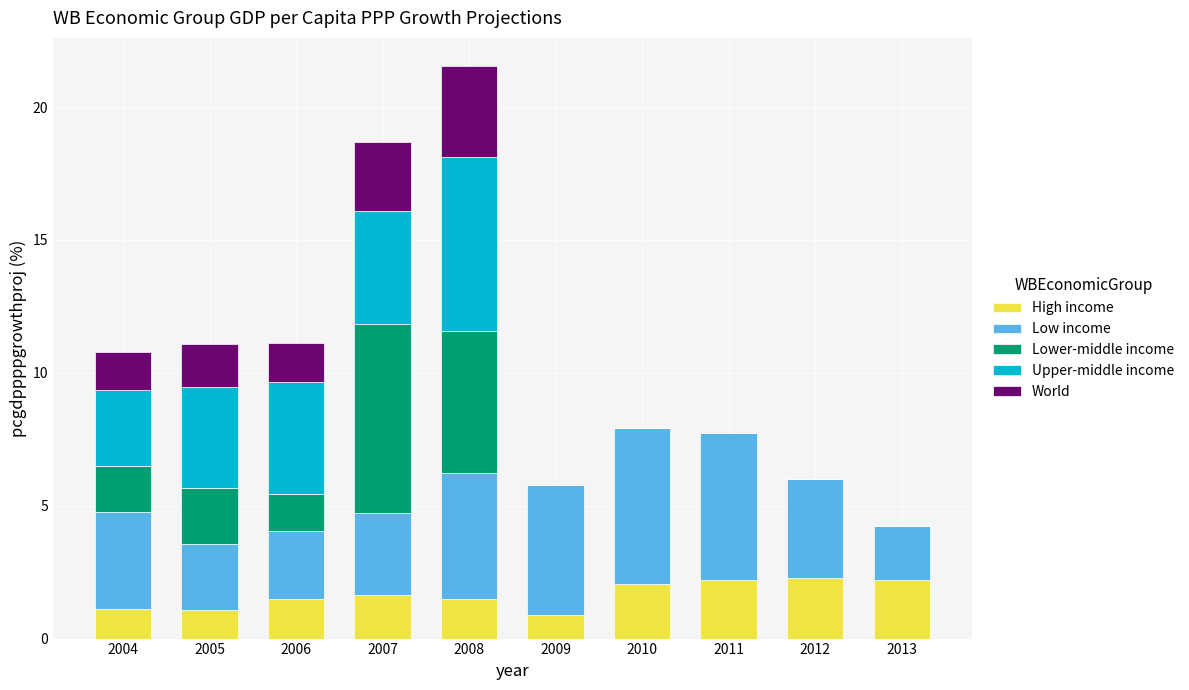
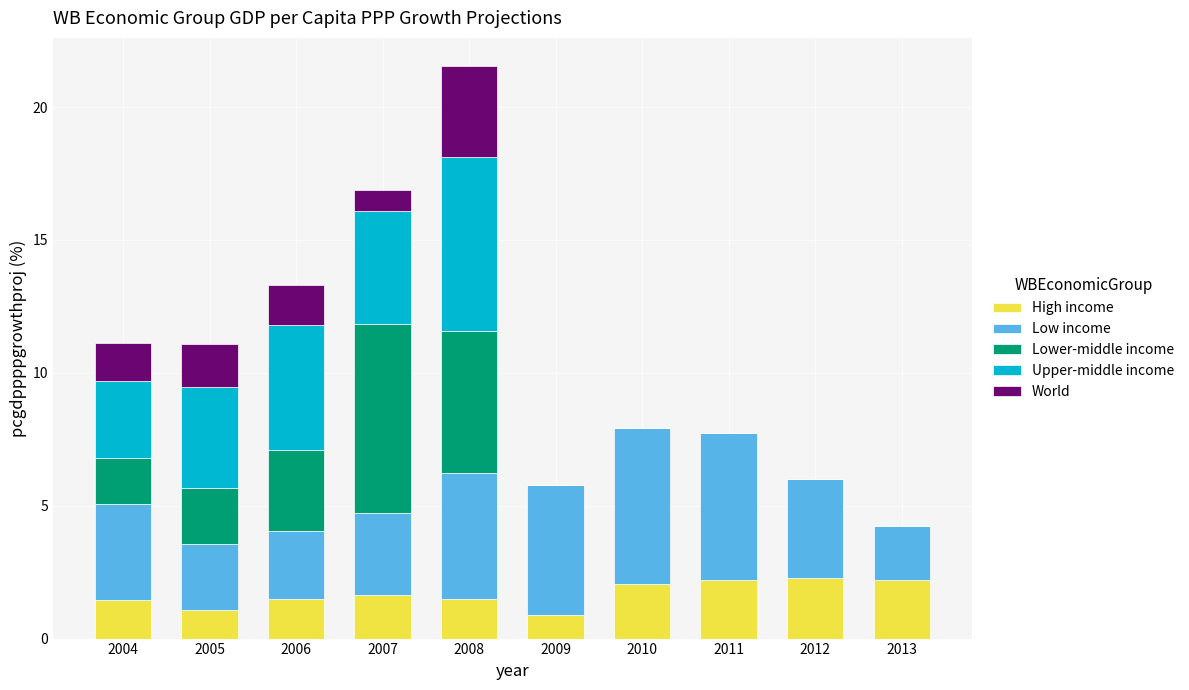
  {
    "High income": {
-     "2004": 1.1,
+     "2004": 1.4,
      "2005": 1.1,
      "2006": 1.5,
      "2007": 1.6,
      "2008": 1.5,
      "2009": 0.9,
      "2010": 2.0,
      "2011": 2.2,
      "2012": 2.3,
      "2013": 2.2
    },
    "Low income": {
      "2004": 3.6,
      "2005": 2.5,
      "2006": 2.5,
      "2007": 3.1,
      "2008": 4.7,
      "2009": 4.9,
      "2010": 5.9,
      "2011": 5.5,
      "2012": 3.7,
      "2013": 2.0
    },
    "Lower-middle income": {
      "2004": 1.7,
      "2005": 2.1,
-     "2006": 1.4,
+     "2006": 3.1,
      "2007": 7.1,
      "2008": 5.4,
      "2009": 0.0,
      "2010": 0.0,
      "2011": 0.0,
      "2012": 0.0,
      "2013": 0.0
    },
    "Upper-middle income": {
      "2004": 2.9,
      "2005": 3.8,
-     "2006": 4.2,
+     "2006": 4.7,
      "2007": 4.3,
      "2008": 6.5,
      "2009": 0.0,
      "2010": 0.0,
      "2011": 0.0,
      "2012": 0.0,
      "2013": 0.0
    },
    "World": {
      "2004": 1.4,
      "2005": 1.6,
      "2006": 1.5,
-     "2007": 2.6,
+     "2007": 0.8,
      "2008": 3.4,
      "2009": 0.0,
      "2010": 0.0,
      "2011": 0.0,
      "2012": 0.0,
      "2013": 0.0
    }
  }
